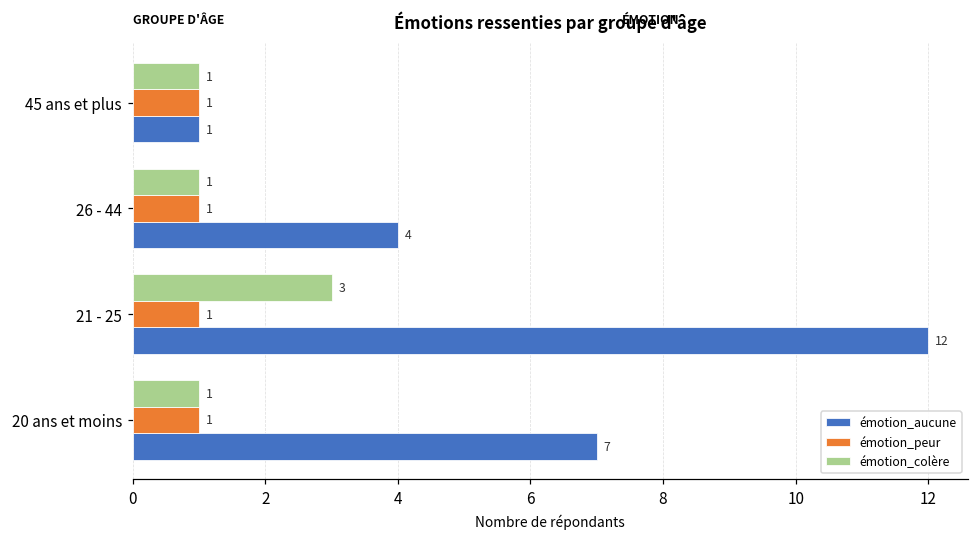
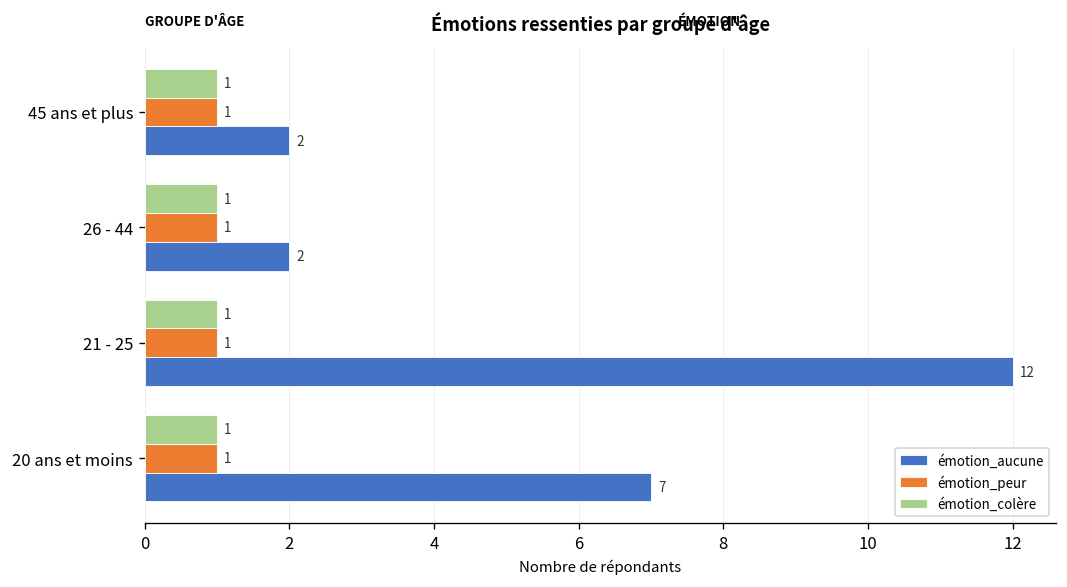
  {
    "émotion_aucune": {
-     "45 ans et plus": 1,
-     "26 - 44": 4,
+     "45 ans et plus": 2,
+     "26 - 44": 2,
      "21 - 25": 12,
      "20 ans et moins": 7
    },
    "émotion_peur": {
      "45 ans et plus": 1,
      "26 - 44": 1,
      "21 - 25": 1,
      "20 ans et moins": 1
    },
    "émotion_colère": {
      "45 ans et plus": 1,
      "26 - 44": 1,
-     "21 - 25": 3,
+     "21 - 25": 1,
      "20 ans et moins": 1
    }
  }
